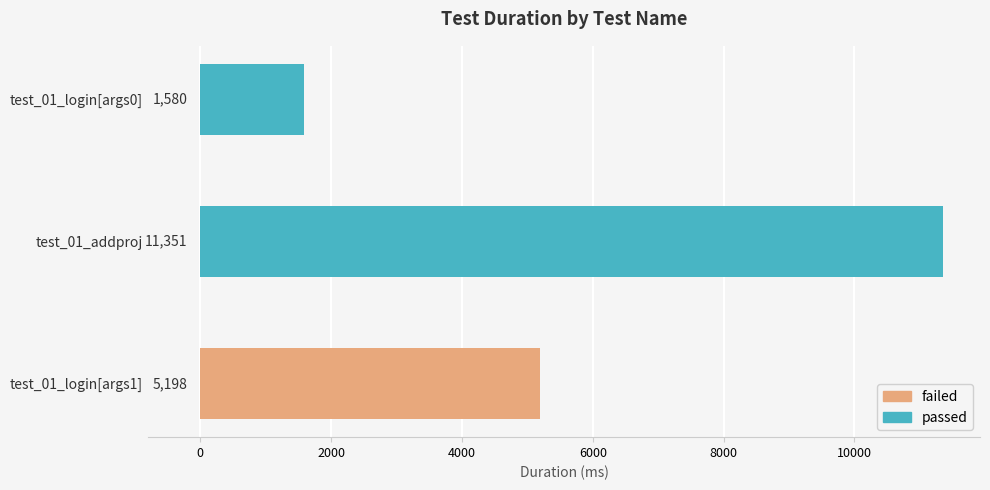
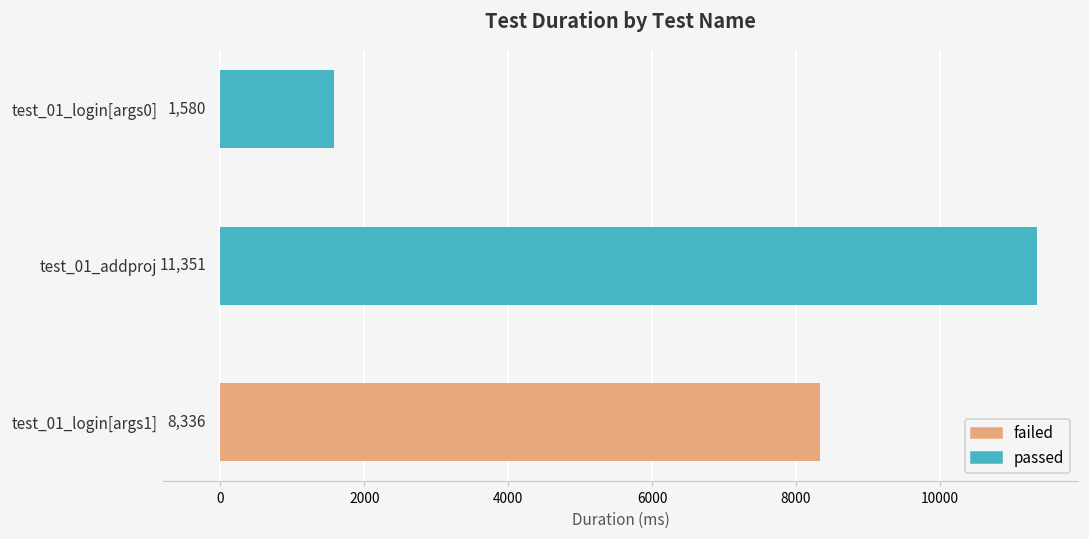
  {
-   "test_01_login[args1]": "5,198"
+   "test_01_login[args1]": "8,336"
  }
